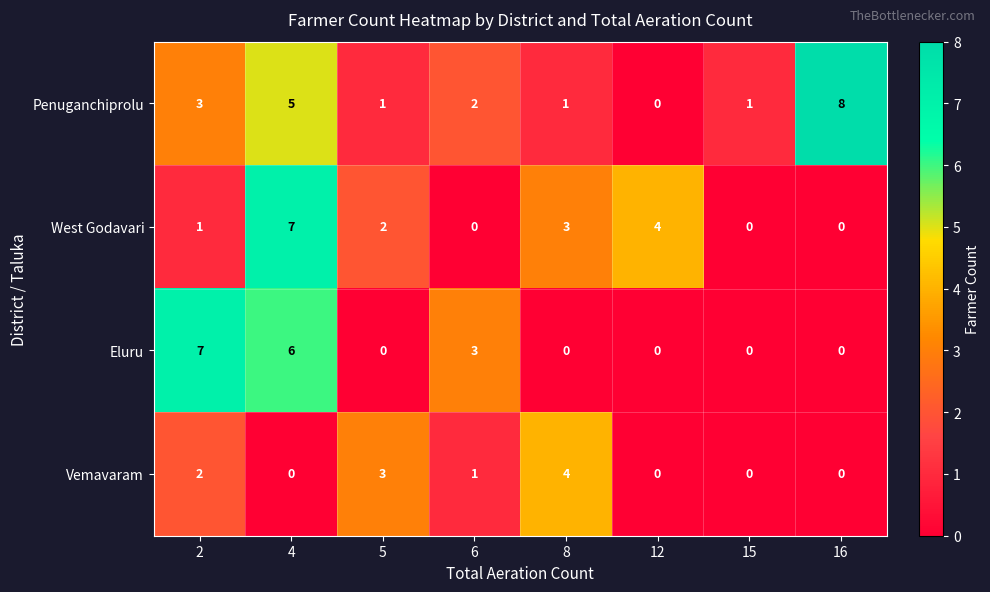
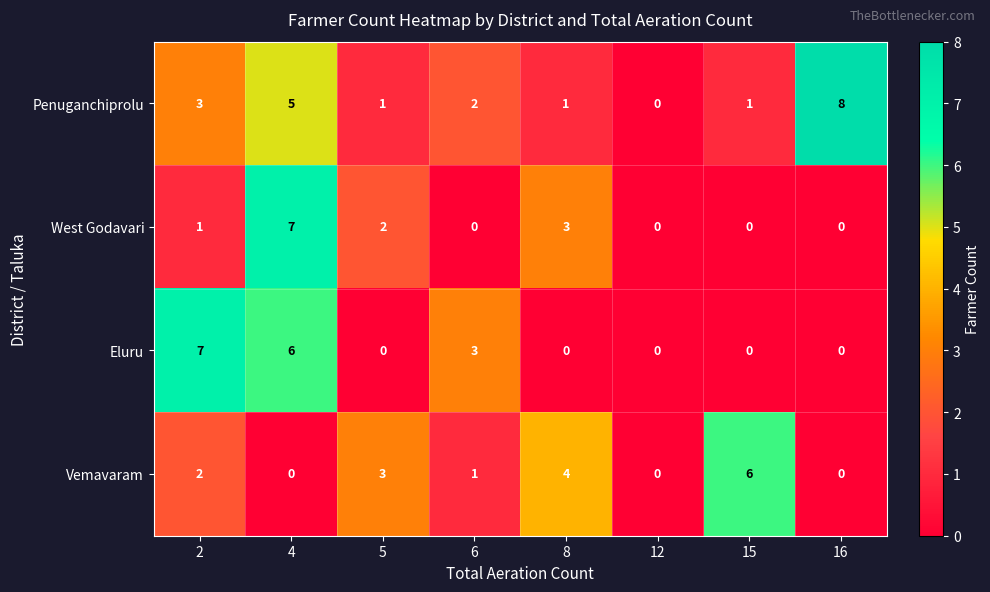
  {
    "Penuganchiprolu": {
      "2": 3,
      "4": 5,
      "5": 1,
      "6": 2,
      "8": 1,
      "12": 0,
      "15": 1,
      "16": 8
    },
    "West Godavari": {
      "2": 1,
      "4": 7,
      "5": 2,
      "6": 0,
      "8": 3,
-     "12": 4,
+     "12": 0,
      "15": 0,
      "16": 0
    },
    "Eluru": {
      "2": 7,
      "4": 6,
      "5": 0,
      "6": 3,
      "8": 0,
      "12": 0,
      "15": 0,
      "16": 0
    },
    "Vemavaram": {
      "2": 2,
      "4": 0,
      "5": 3,
      "6": 1,
      "8": 4,
      "12": 0,
-     "15": 0,
+     "15": 6,
      "16": 0
    }
  }
